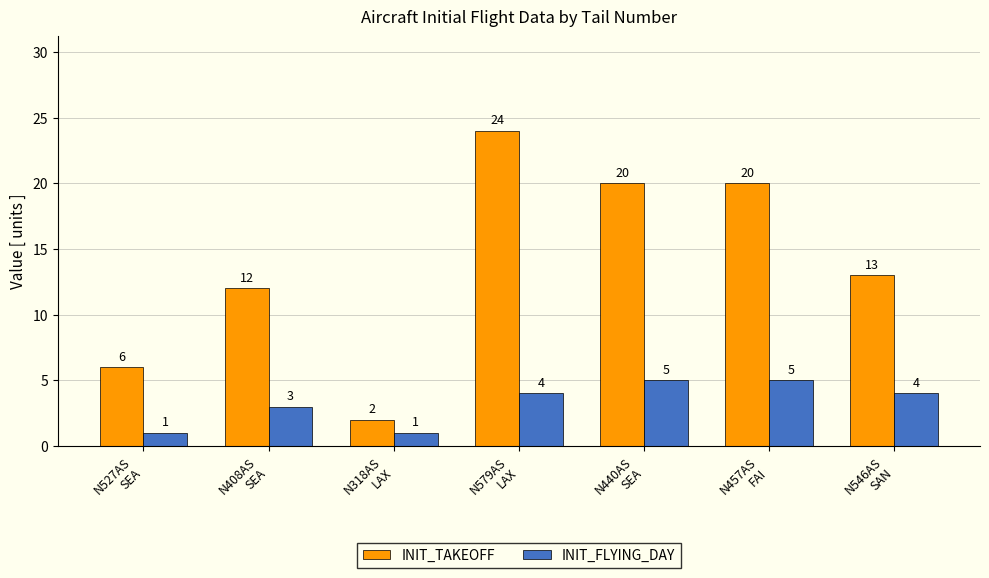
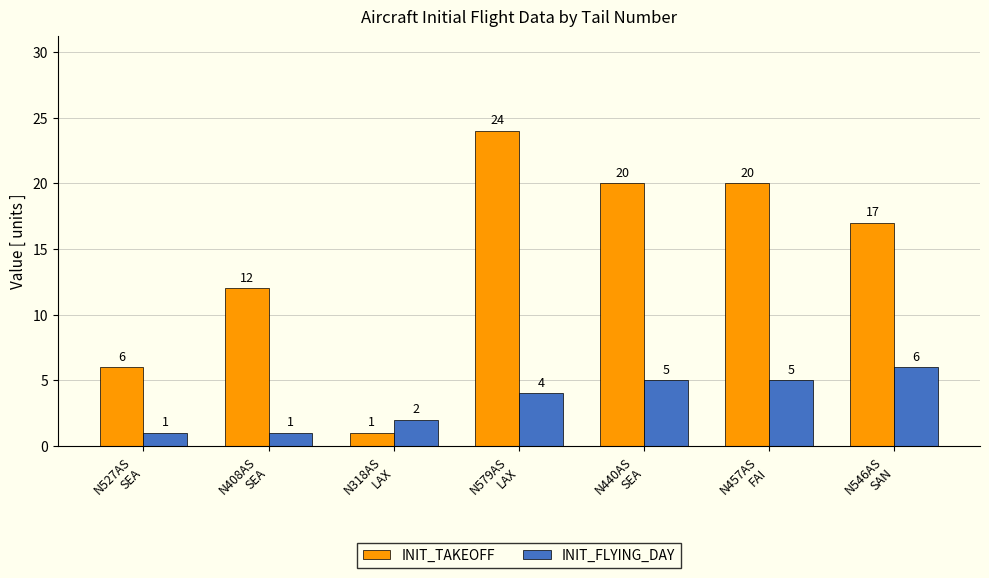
  {
    "INIT_TAKEOFF": {
      "N527AS SEA": 6,
      "N408AS SEA": 12,
-     "N318AS LAX": 2,
+     "N318AS LAX": 1,
      "N579AS LAX": 24,
      "N440AS SEA": 20,
      "N457AS FAI": 20,
-     "N546AS SAN": 13
+     "N546AS SAN": 17
    },
    "INIT_FLYING_DAY": {
      "N527AS SEA": 1,
-     "N408AS SEA": 3,
-     "N318AS LAX": 1,
+     "N408AS SEA": 1,
+     "N318AS LAX": 2,
      "N579AS LAX": 4,
      "N440AS SEA": 5,
      "N457AS FAI": 5,
-     "N546AS SAN": 4
+     "N546AS SAN": 6
    }
  }
